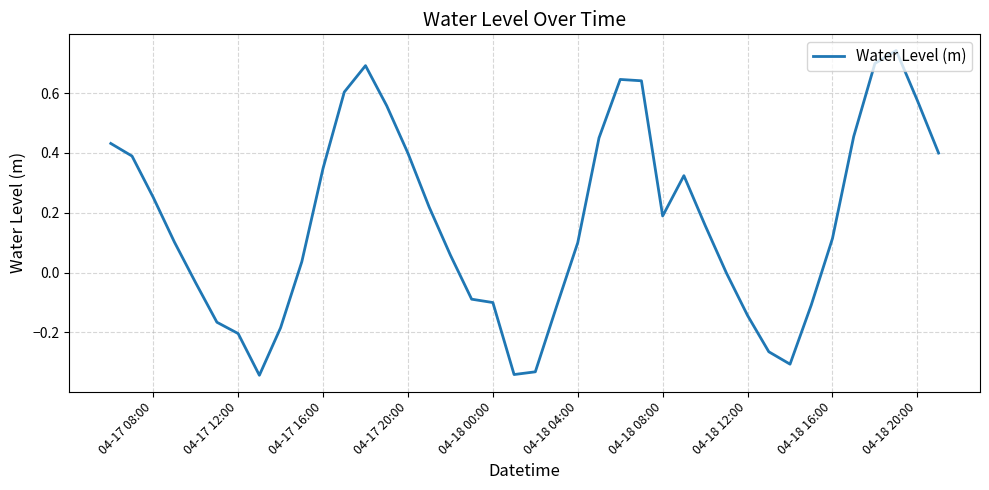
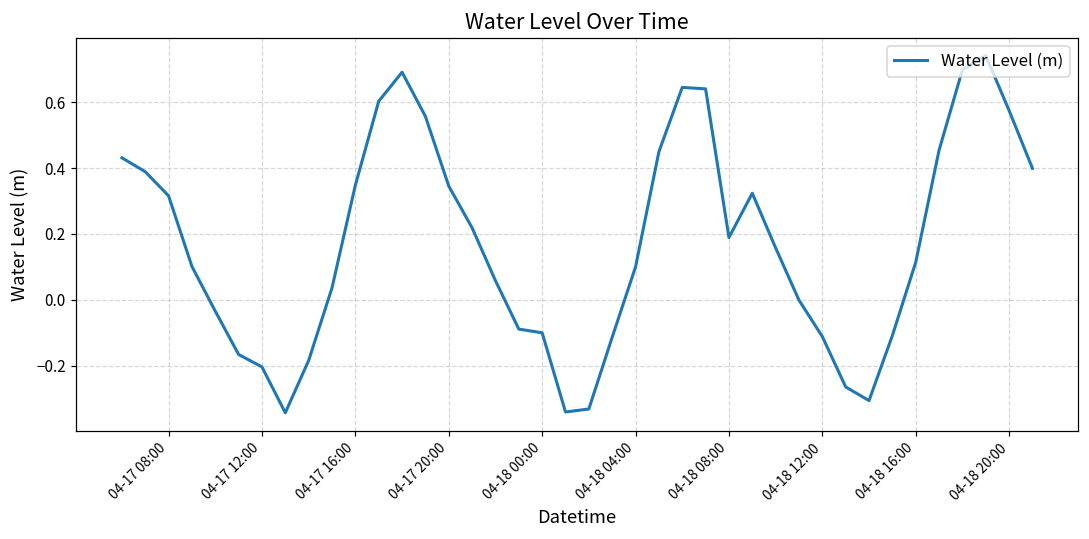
  {
-   "04-17 08:00": 0.25,
+   "04-17 08:00": 0.32,
    "04-17 12:00": -0.20,
    "04-17 16:00": 0.35,
-   "04-17 20:00": 0.40,
+   "04-17 20:00": 0.35,
    "04-18 00:00": -0.10,
    "04-18 04:00": 0.10,
    "04-18 08:00": 0.19,
-   "04-18 12:00": -0.14,
+   "04-18 12:00": -0.11,
    "04-18 16:00": 0.11,
    "04-18 20:00": 0.58
  }
